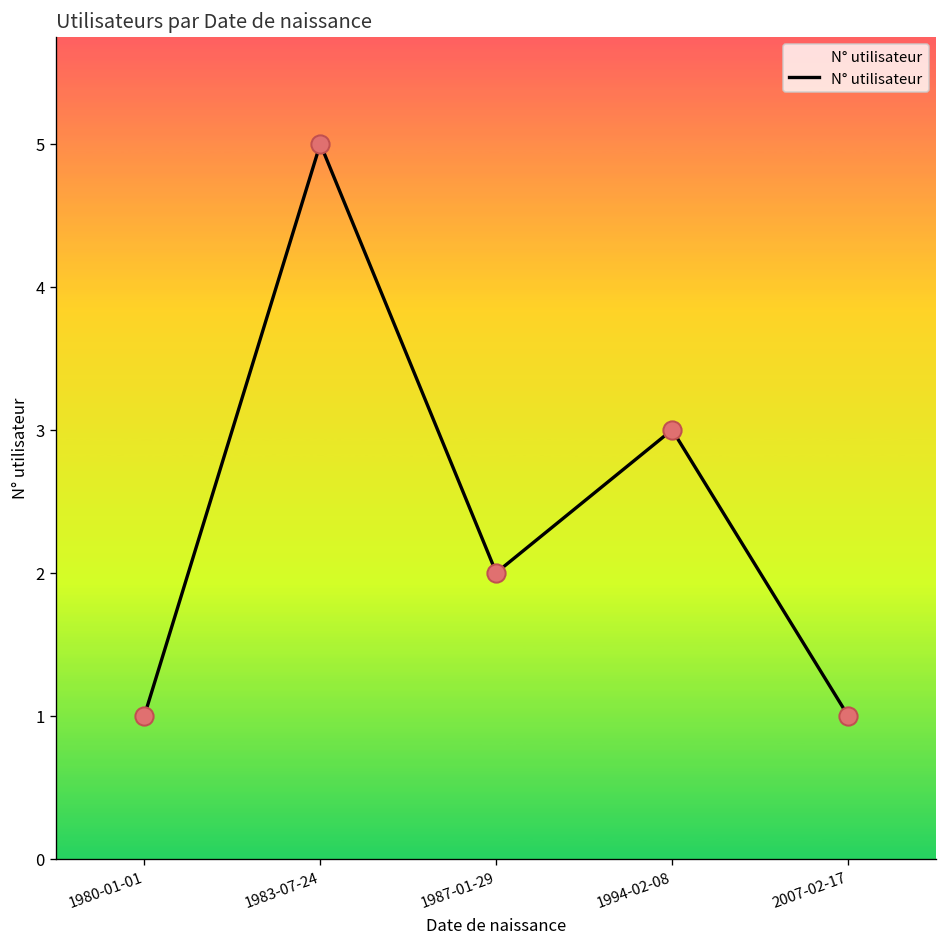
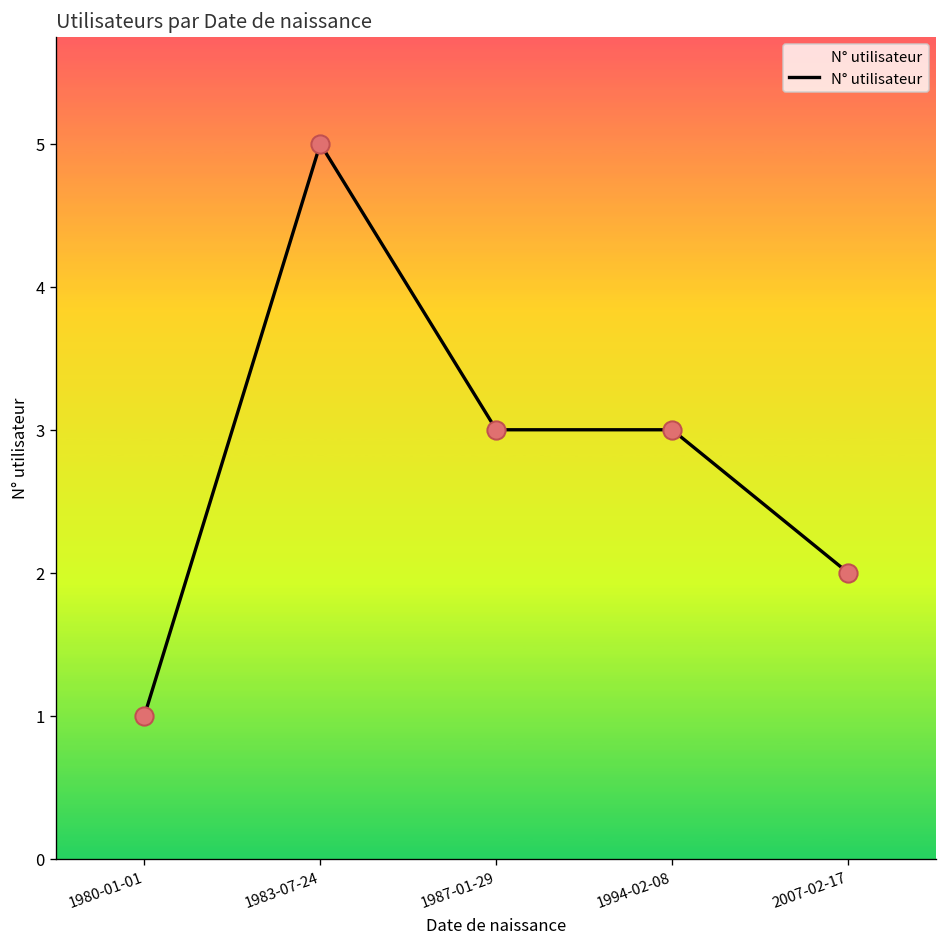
  {
    "1980-01-01": 1,
    "1983-07-24": 5,
-   "1987-01-29": 2,
+   "1987-01-29": 3,
    "1994-02-08": 3,
-   "2007-02-17": 1
+   "2007-02-17": 2
  }
